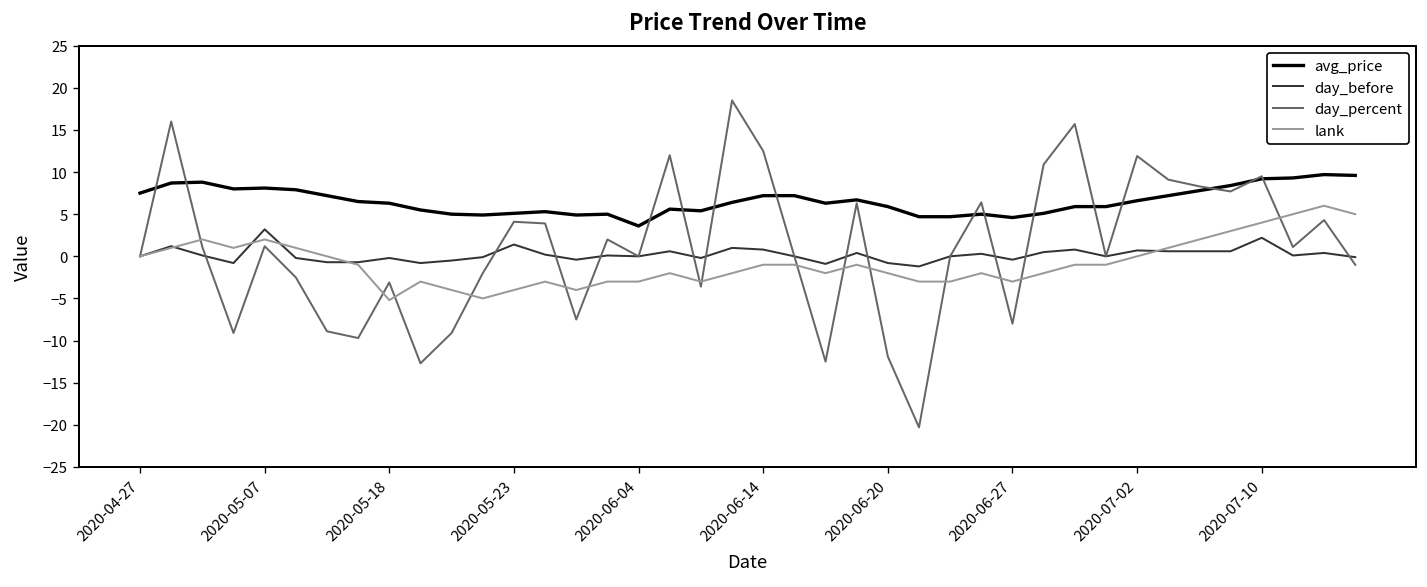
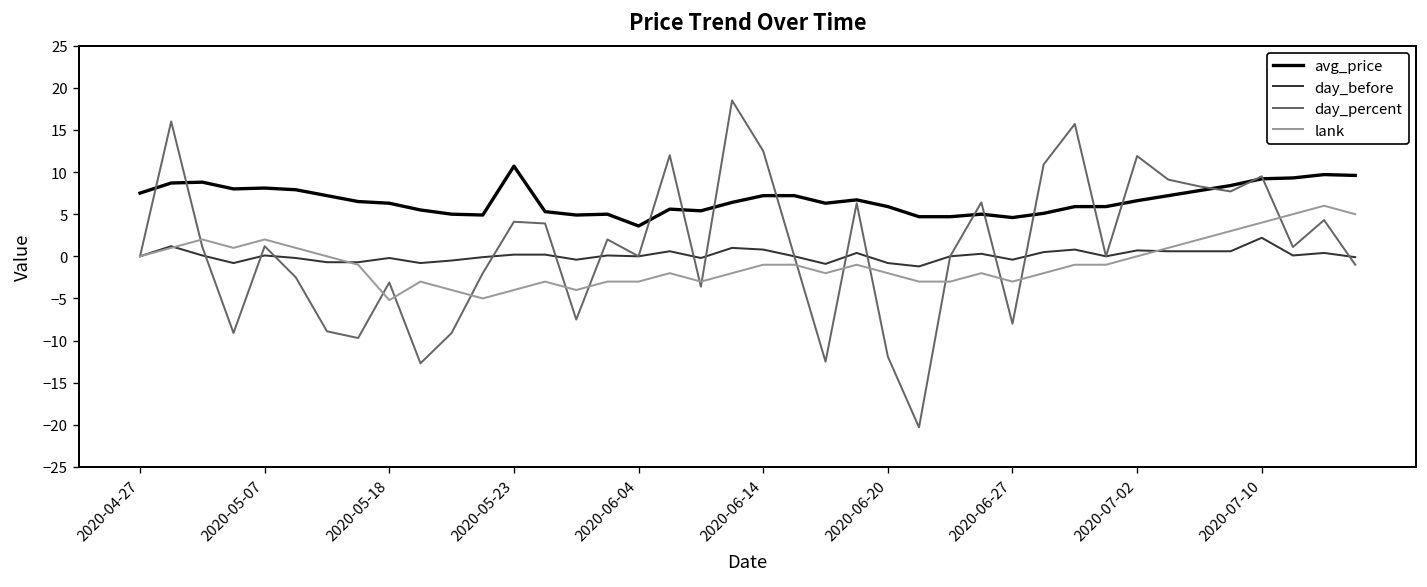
  {
    "avg_price": {
      "2020-04-27": 8,
      "2020-05-07": 8,
      "2020-05-18": 6,
-     "2020-05-23": 5,
+     "2020-05-23": 11,
      "2020-06-04": 4,
      "2020-06-14": 7,
      "2020-06-20": 6,
      "2020-06-27": 5,
      "2020-07-02": 7
    },
    "day_before": {
-     "2020-05-07": 3,
+     "2020-05-07": 0,
      "2020-05-18": 0,
-     "2020-05-23": 1,
+     "2020-05-23": 0,
      "2020-06-14": 1,
      "2020-06-20": -1,
      "2020-06-27": 0,
      "2020-07-02": 1,
      "2020-07-10": 2
    },
    "day_percent": {
      "2020-05-07": 1,
      "2020-05-18": -3,
      "2020-05-23": 4,
      "2020-06-14": 13,
      "2020-06-20": -12,
      "2020-06-27": -8,
      "2020-07-02": 12
    },
    "lank": {
      "2020-05-07": 2,
      "2020-05-18": -5,
      "2020-05-23": -4,
      "2020-06-04": -3,
      "2020-06-14": -1,
      "2020-06-20": -2,
      "2020-06-27": -3,
      "2020-07-02": 0,
      "2020-07-10": 4
    }
  }
